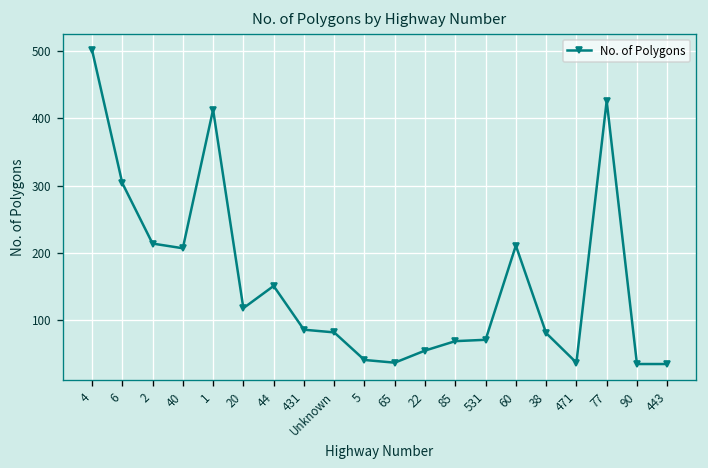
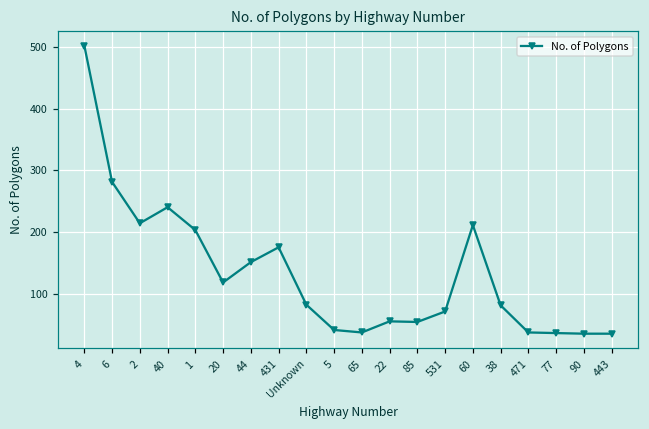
  {
    "4": 500,
-   "6": 300,
+   "6": 280,
    "2": 210,
-   "40": 210,
-   "1": 410,
+   "40": 240,
+   "1": 200,
    "20": 120,
    "44": 150,
-   "431": 90,
+   "431": 180,
    "Unknown": 80,
    "5": 40,
    "65": 40,
    "22": 60,
-   "85": 70,
+   "85": 50,
    "531": 70,
    "60": 210,
    "38": 80,
    "471": 40,
-   "77": 430,
+   "77": 40,
    "90": 40,
    "443": 40
  }
